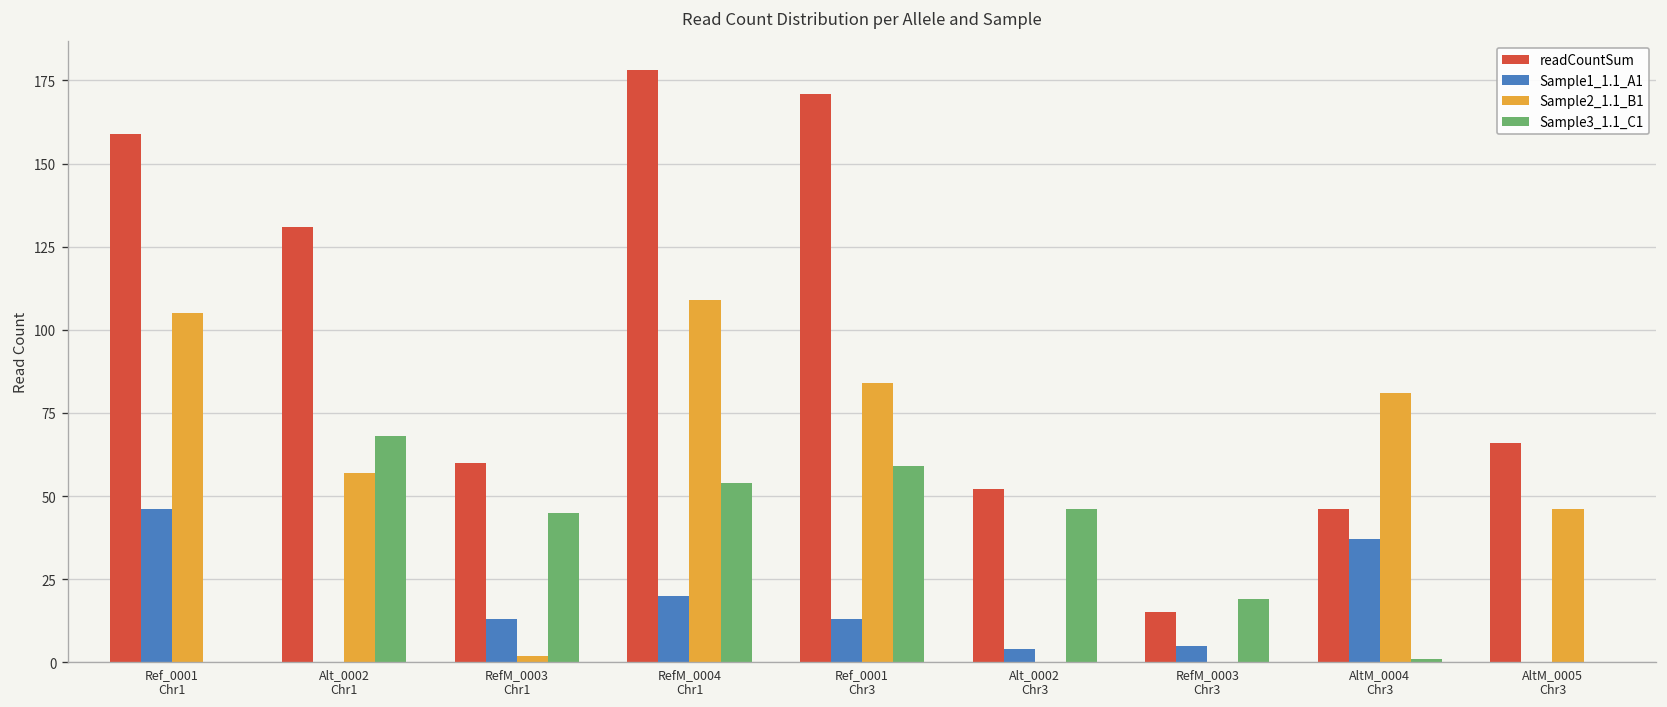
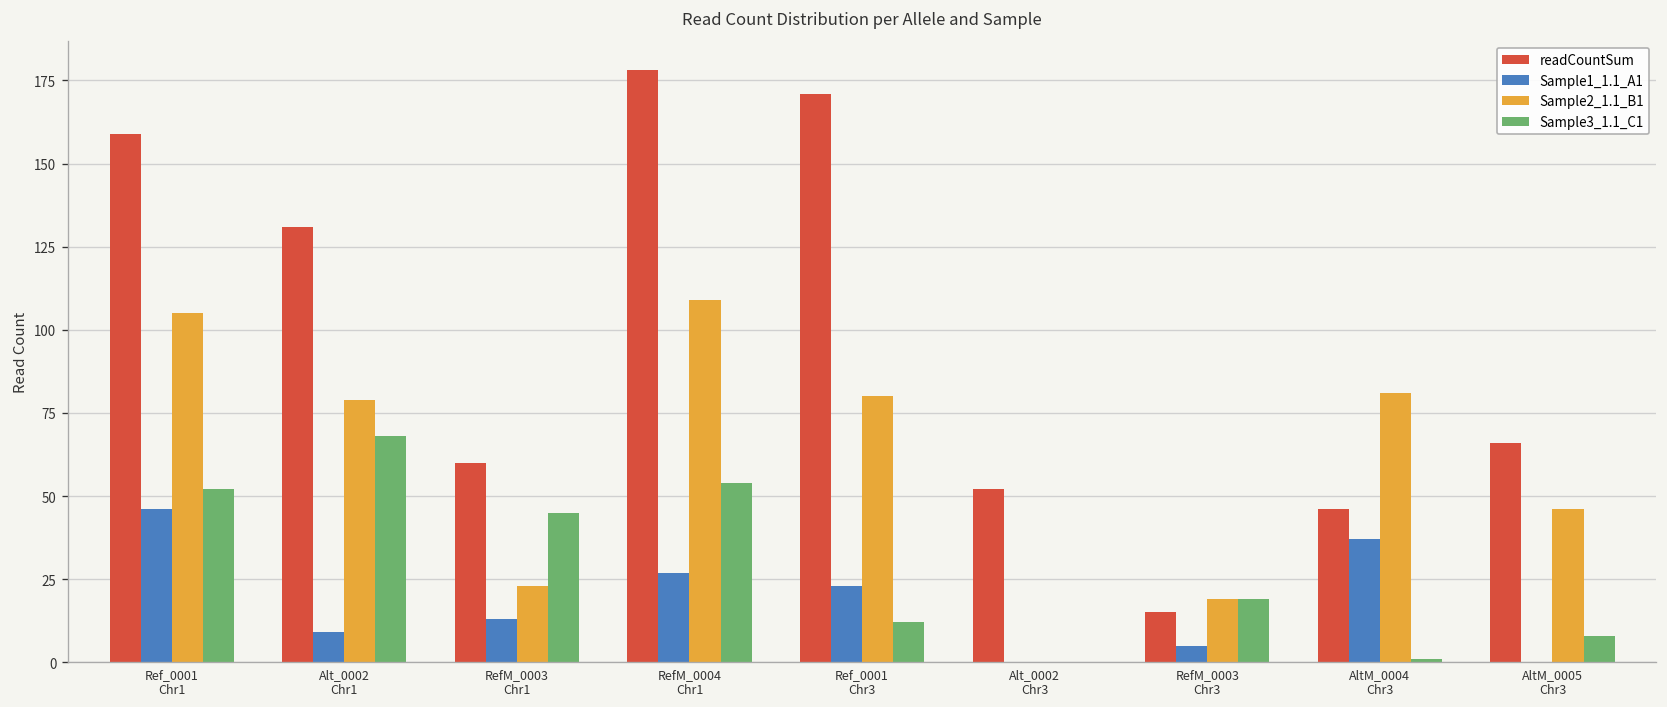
  {
    "readCountSum": {
      "Ref_0001 Chr1": 159,
      "Alt_0002 Chr1": 131,
      "RefM_0003 Chr1": 60,
      "RefM_0004 Chr1": 178,
      "Ref_0001 Chr3": 171,
      "Alt_0002 Chr3": 52,
      "RefM_0003 Chr3": 15,
      "AltM_0004 Chr3": 46,
      "AltM_0005 Chr3": 66
    },
    "Sample1_1.1_A1": {
      "Ref_0001 Chr1": 46,
-     "Alt_0002 Chr1": 0,
+     "Alt_0002 Chr1": 9,
      "RefM_0003 Chr1": 13,
-     "RefM_0004 Chr1": 20,
-     "Ref_0001 Chr3": 13,
-     "Alt_0002 Chr3": 4,
+     "RefM_0004 Chr1": 27,
+     "Ref_0001 Chr3": 23,
+     "Alt_0002 Chr3": 0,
      "RefM_0003 Chr3": 5,
      "AltM_0004 Chr3": 37,
      "AltM_0005 Chr3": 0
    },
    "Sample2_1.1_B1": {
      "Ref_0001 Chr1": 105,
-     "Alt_0002 Chr1": 57,
-     "RefM_0003 Chr1": 2,
+     "Alt_0002 Chr1": 79,
+     "RefM_0003 Chr1": 23,
      "RefM_0004 Chr1": 109,
-     "Ref_0001 Chr3": 84,
+     "Ref_0001 Chr3": 80,
      "Alt_0002 Chr3": 0,
-     "RefM_0003 Chr3": 0,
+     "RefM_0003 Chr3": 19,
      "AltM_0004 Chr3": 81,
      "AltM_0005 Chr3": 46
    },
    "Sample3_1.1_C1": {
-     "Ref_0001 Chr1": 0,
+     "Ref_0001 Chr1": 52,
      "Alt_0002 Chr1": 68,
      "RefM_0003 Chr1": 45,
      "RefM_0004 Chr1": 54,
-     "Ref_0001 Chr3": 59,
-     "Alt_0002 Chr3": 46,
+     "Ref_0001 Chr3": 12,
+     "Alt_0002 Chr3": 0,
      "RefM_0003 Chr3": 19,
      "AltM_0004 Chr3": 1,
-     "AltM_0005 Chr3": 0
+     "AltM_0005 Chr3": 8
    }
  }
